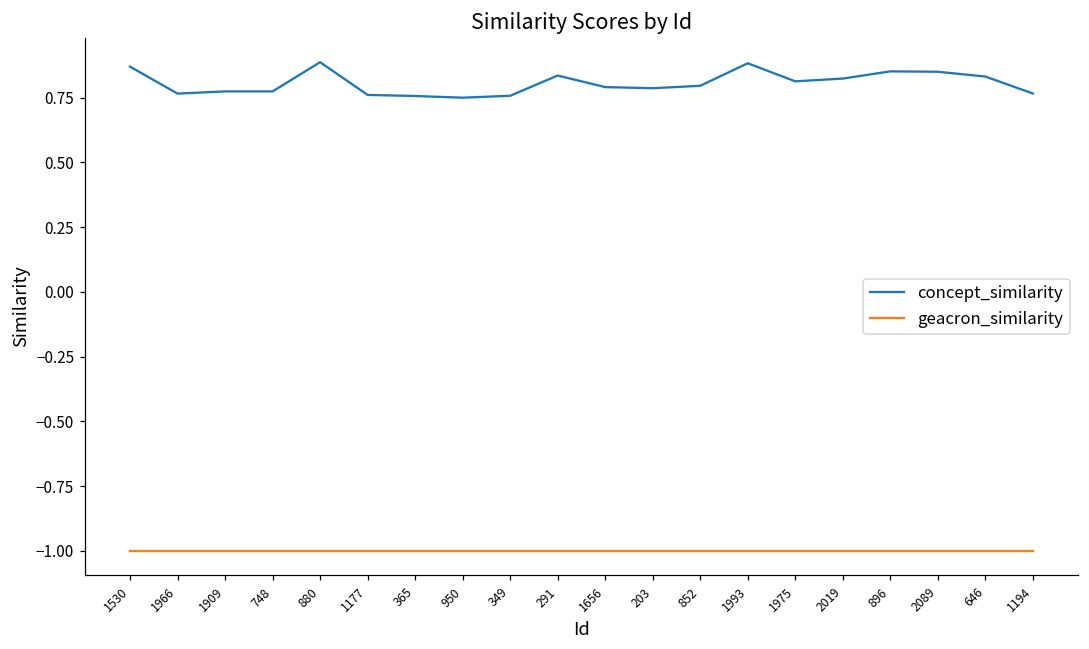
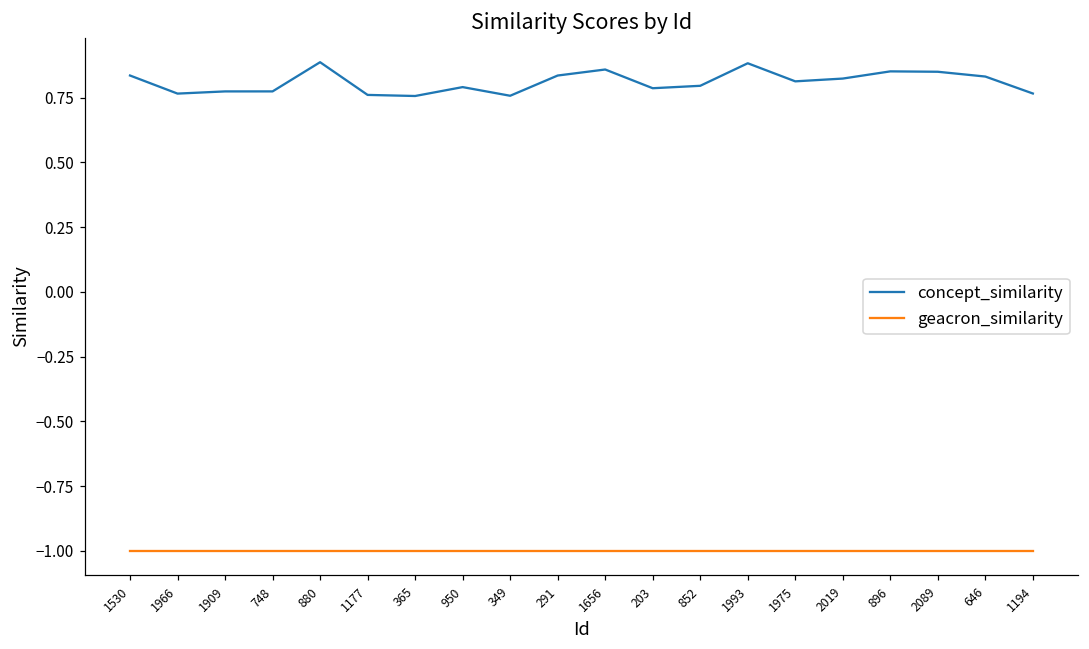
  {
    "concept_similarity": {
-     "1530": 0.87,
+     "1530": 0.84,
      "1966": 0.77,
      "1909": 0.77,
      "748": 0.77,
      "880": 0.89,
      "1177": 0.76,
      "365": 0.76,
-     "950": 0.75,
+     "950": 0.79,
      "349": 0.76,
      "291": 0.84,
-     "1656": 0.79,
+     "1656": 0.86,
      "203": 0.79,
      "852": 0.80,
      "1993": 0.88,
      "1975": 0.81,
      "2019": 0.82,
      "896": 0.85,
      "2089": 0.85,
      "646": 0.83,
      "1194": 0.77
    },
    "geacron_similarity": {
      "1530": -1.00,
      "1966": -1.00,
      "1909": -1.00,
      "748": -1.00,
      "880": -1.00,
      "1177": -1.00,
      "365": -1.00,
      "950": -1.00,
      "349": -1.00,
      "291": -1.00,
      "1656": -1.00,
      "203": -1.00,
      "852": -1.00,
      "1993": -1.00,
      "1975": -1.00,
      "2019": -1.00,
      "896": -1.00,
      "2089": -1.00,
      "646": -1.00,
      "1194": -1.00
    }
  }
